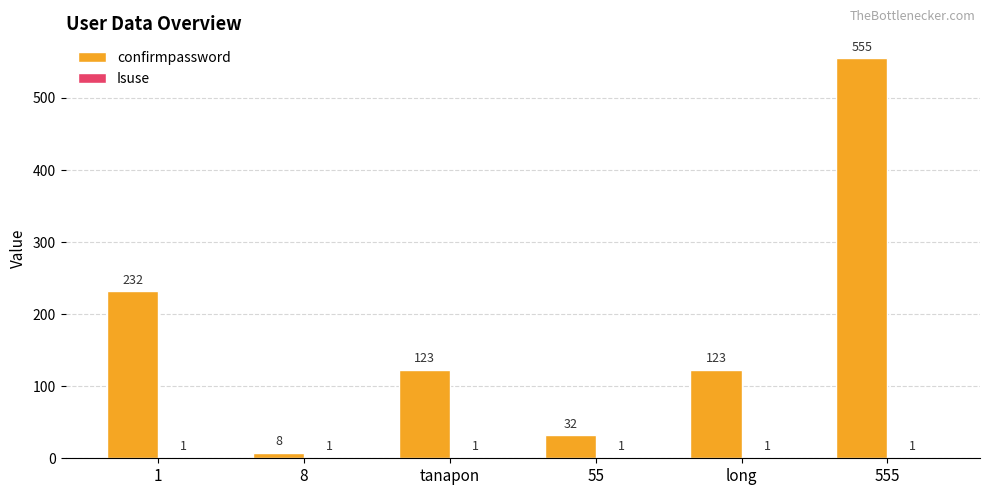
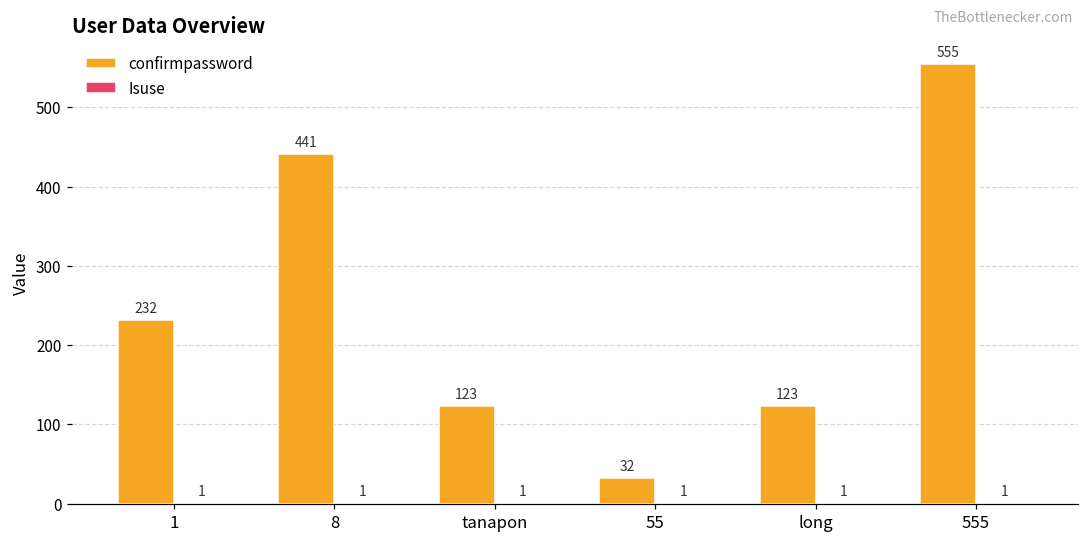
  {
    "confirmpassword": {
      "1": 232,
-     "8": 8,
+     "8": 441,
      "tanapon": 123,
      "55": 32,
      "long": 123,
      "555": 555
    },
    "Isuse": {
      "1": 1,
      "8": 1,
      "tanapon": 1,
      "55": 1,
      "long": 1,
      "555": 1
    }
  }
